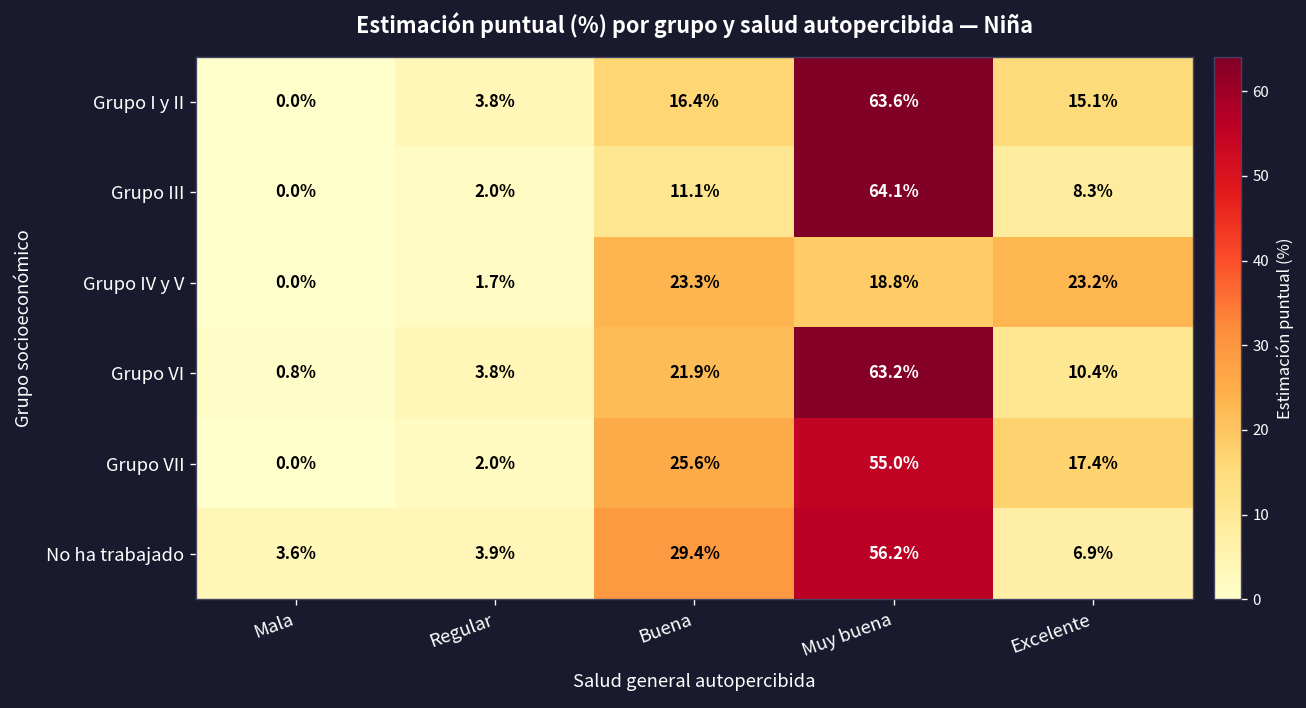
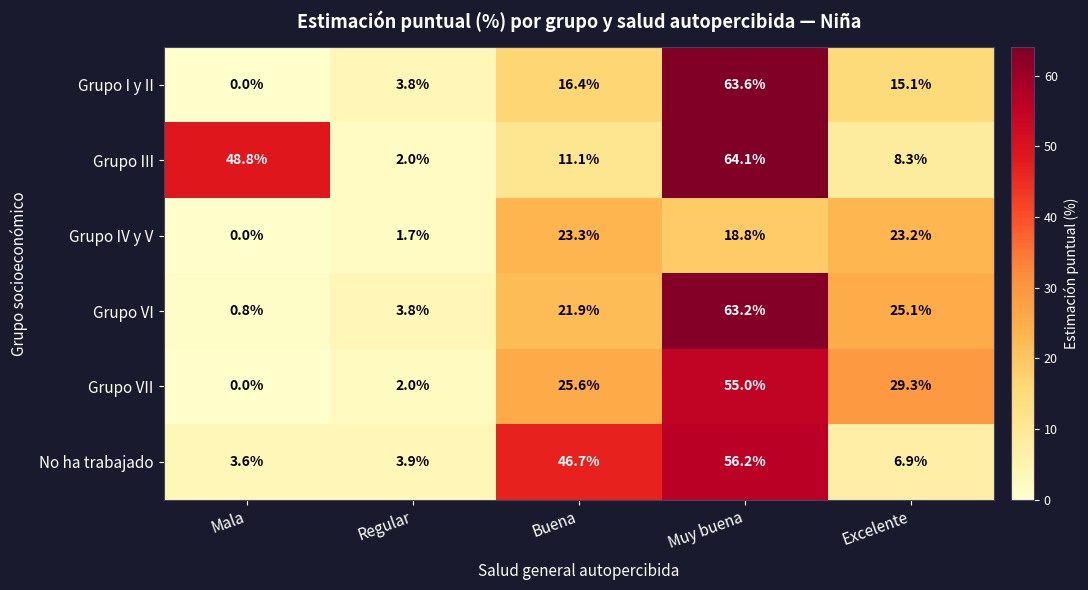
  {
    "Grupo I y II": {
      "Mala": "0.0%",
      "Regular": "3.8%",
      "Buena": "16.4%",
      "Muy buena": "63.6%",
      "Excelente": "15.1%"
    },
    "Grupo III": {
-     "Mala": "0.0%",
+     "Mala": "48.8%",
      "Regular": "2.0%",
      "Buena": "11.1%",
      "Muy buena": "64.1%",
      "Excelente": "8.3%"
    },
    "Grupo IV y V": {
      "Mala": "0.0%",
      "Regular": "1.7%",
      "Buena": "23.3%",
      "Muy buena": "18.8%",
      "Excelente": "23.2%"
    },
    "Grupo VI": {
      "Mala": "0.8%",
      "Regular": "3.8%",
      "Buena": "21.9%",
      "Muy buena": "63.2%",
-     "Excelente": "10.4%"
+     "Excelente": "25.1%"
    },
    "Grupo VII": {
      "Mala": "0.0%",
      "Regular": "2.0%",
      "Buena": "25.6%",
      "Muy buena": "55.0%",
-     "Excelente": "17.4%"
+     "Excelente": "29.3%"
    },
    "No ha trabajado": {
      "Mala": "3.6%",
      "Regular": "3.9%",
-     "Buena": "29.4%",
+     "Buena": "46.7%",
      "Muy buena": "56.2%",
      "Excelente": "6.9%"
    }
  }
